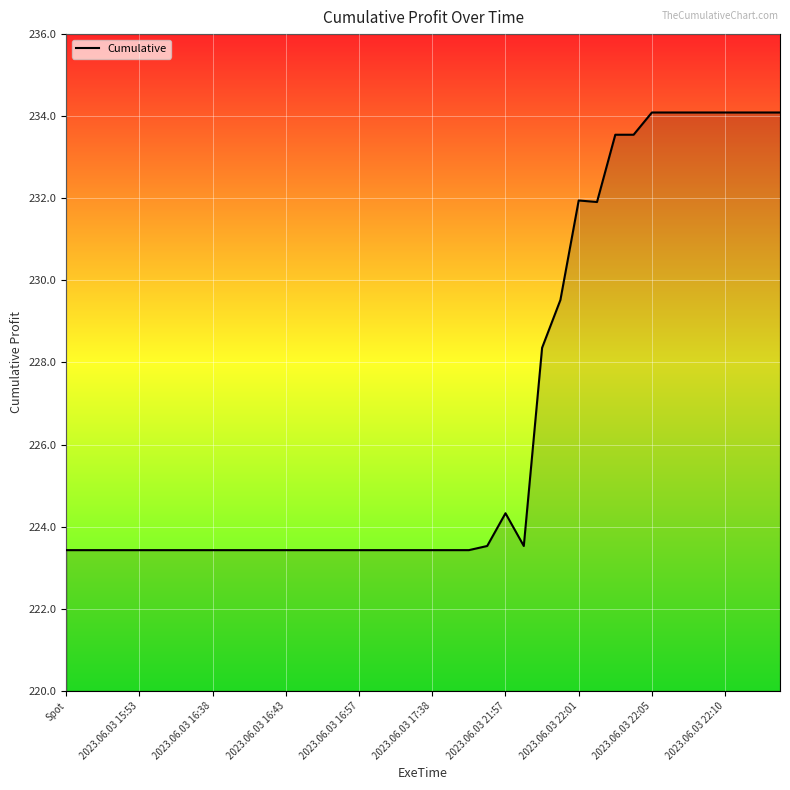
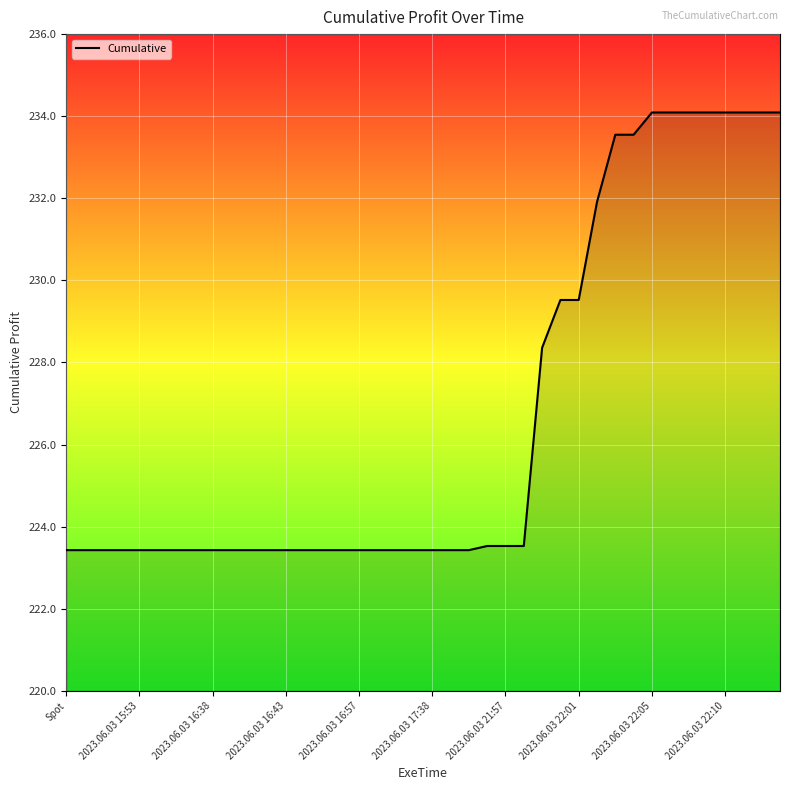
  {
    "Spot": 223.4,
    "2023.06.03 15:53": 223.4,
    "2023.06.03 16:38": 223.4,
    "2023.06.03 16:43": 223.4,
    "2023.06.03 16:57": 223.4,
    "2023.06.03 17:38": 223.4,
-   "2023.06.03 21:57": 224.3,
-   "2023.06.03 22:01": 231.9,
+   "2023.06.03 21:57": 223.5,
+   "2023.06.03 22:01": 229.5,
    "2023.06.03 22:05": 234.1,
    "2023.06.03 22:10": 234.1
  }
